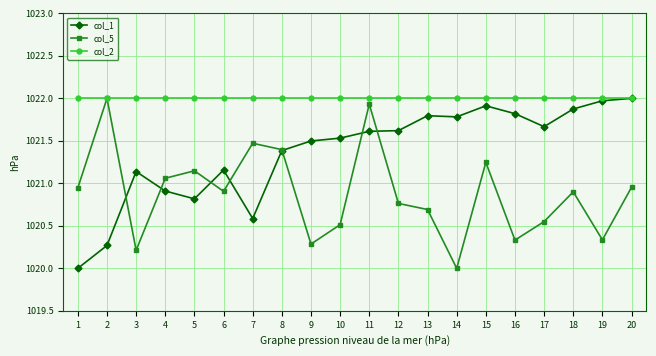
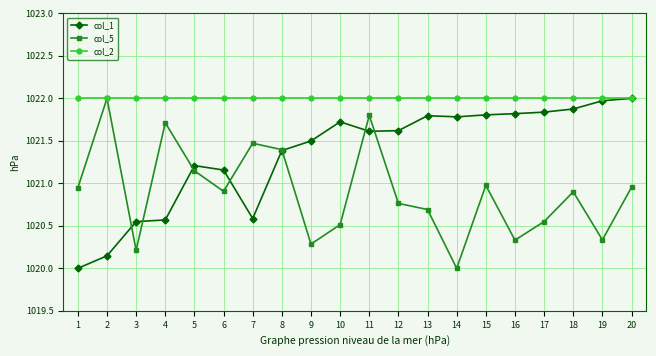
  {
    "col_1": {
      "1": 1020.0,
-     "2": 1020.3,
-     "3": 1021.1,
-     "4": 1020.9,
-     "5": 1020.8,
+     "2": 1020.1,
+     "3": 1020.5,
+     "4": 1020.6,
+     "5": 1021.2,
      "6": 1021.2,
      "7": 1020.6,
      "9": 1021.5,
-     "10": 1021.5,
+     "10": 1021.7,
      "11": 1021.6,
      "12": 1021.6,
      "13": 1021.8,
      "14": 1021.8,
-     "15": 1021.9,
+     "15": 1021.8,
      "16": 1021.8,
-     "17": 1021.7,
+     "17": 1021.8,
      "18": 1021.9
    },
    "col_5": {
      "1": 1020.9,
      "3": 1020.2,
-     "4": 1021.1,
+     "4": 1021.7,
      "5": 1021.1,
      "6": 1020.9,
      "7": 1021.5,
      "9": 1020.3,
      "10": 1020.5,
-     "11": 1021.9,
+     "11": 1021.8,
      "12": 1020.8,
      "13": 1020.7,
      "14": 1020.0,
-     "15": 1021.2,
+     "15": 1021.0,
      "16": 1020.3,
      "17": 1020.6,
      "18": 1020.9,
      "19": 1020.3,
      "20": 1021.0
    },
    "col_2": {
      "1": 1022.0,
      "3": 1022.0,
      "4": 1022.0,
      "5": 1022.0,
      "6": 1022.0,
      "7": 1022.0,
      "8": 1022.0,
      "9": 1022.0,
      "10": 1022.0,
      "11": 1022.0,
      "12": 1022.0,
      "13": 1022.0,
      "14": 1022.0,
      "15": 1022.0,
      "16": 1022.0,
      "17": 1022.0,
      "18": 1022.0
    }
  }
